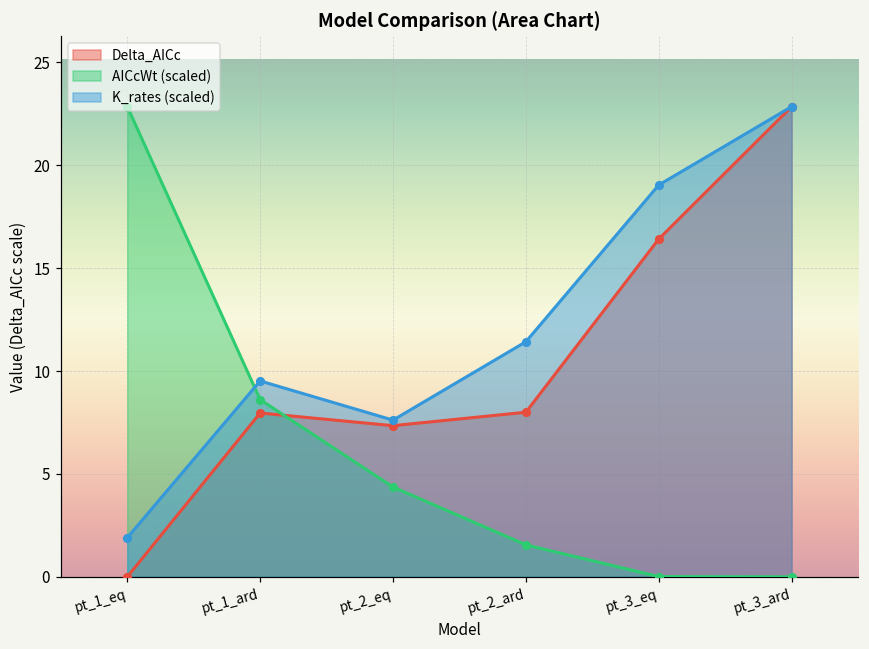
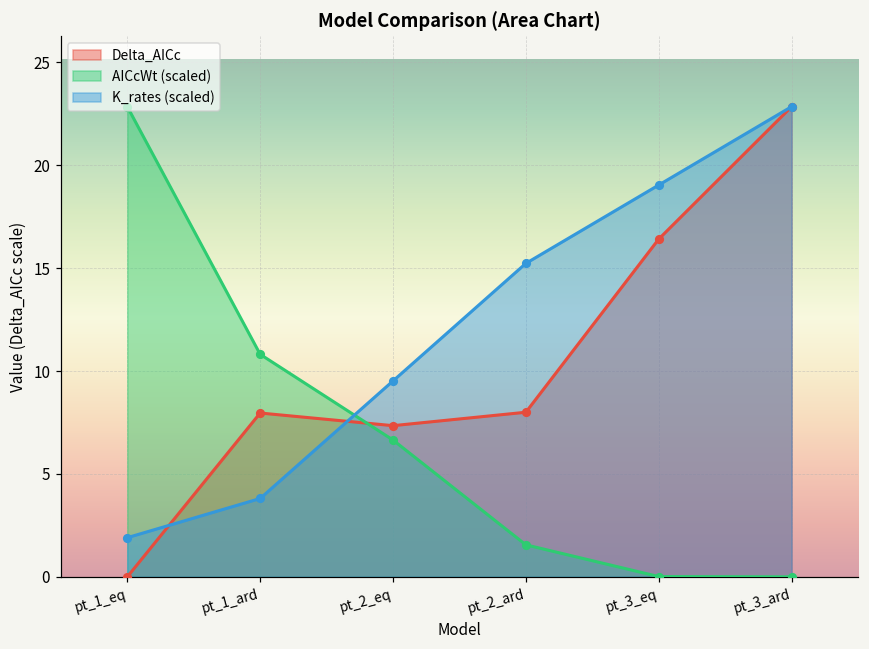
  {
    "Delta_AICc": {
      "pt_1_eq": 0.0,
      "pt_1_ard": 8.0,
      "pt_2_eq": 7.3,
      "pt_2_ard": 8.0,
      "pt_3_eq": 16.4
    },
    "AICcWt (scaled)": {
-     "pt_1_ard": 8.6,
-     "pt_2_eq": 4.4,
+     "pt_1_ard": 10.8,
+     "pt_2_eq": 6.6,
      "pt_2_ard": 1.6,
      "pt_3_eq": 0.0,
      "pt_3_ard": 0.0
    },
    "K_rates (scaled)": {
      "pt_1_eq": 1.9,
-     "pt_1_ard": 9.5,
-     "pt_2_eq": 7.6,
-     "pt_2_ard": 11.4,
+     "pt_1_ard": 3.8,
+     "pt_2_eq": 9.5,
+     "pt_2_ard": 15.2,
      "pt_3_eq": 19.0
    }
  }
